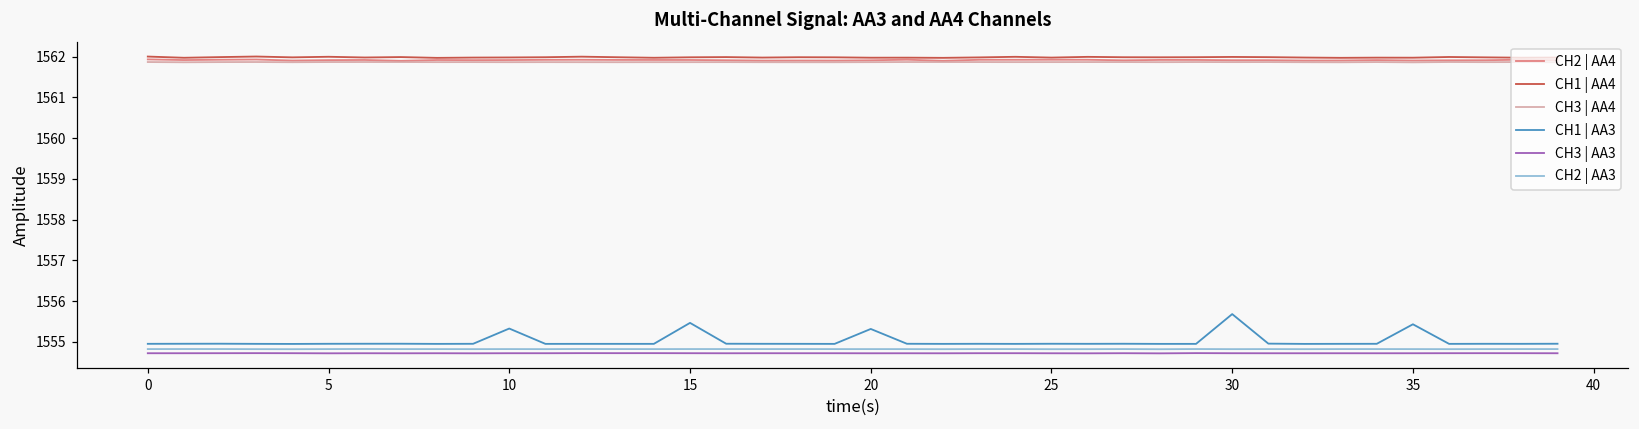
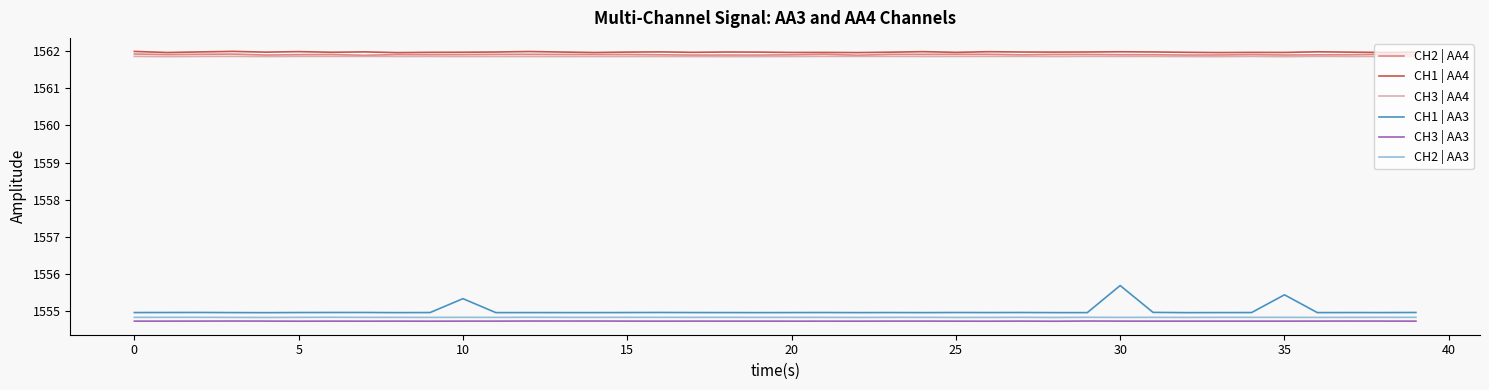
  {
    "CH1 | AA4": {
      "0": 1562.0,
      "5": 1562.0,
      "30": 1562.0,
      "35": 1562.0
    },
    "CH1 | AA3": {
      "0": 1555.0,
      "5": 1555.0,
      "10": 1555.3,
-     "15": 1555.5,
-     "20": 1555.3,
+     "15": 1555.0,
+     "20": 1555.0,
      "25": 1555.0,
      "30": 1555.7,
      "35": 1555.4
    },
    "CH3 | AA3": {
      "0": 1554.7,
      "5": 1554.7,
      "10": 1554.7,
      "15": 1554.7,
      "20": 1554.7,
      "25": 1554.7,
      "30": 1554.7,
      "35": 1554.7
    },
    "CH2 | AA3": {
      "0": 1554.8,
      "5": 1554.8,
      "10": 1554.8,
      "15": 1554.8,
      "20": 1554.8,
      "25": 1554.8,
      "30": 1554.8,
      "35": 1554.8
    }
  }
